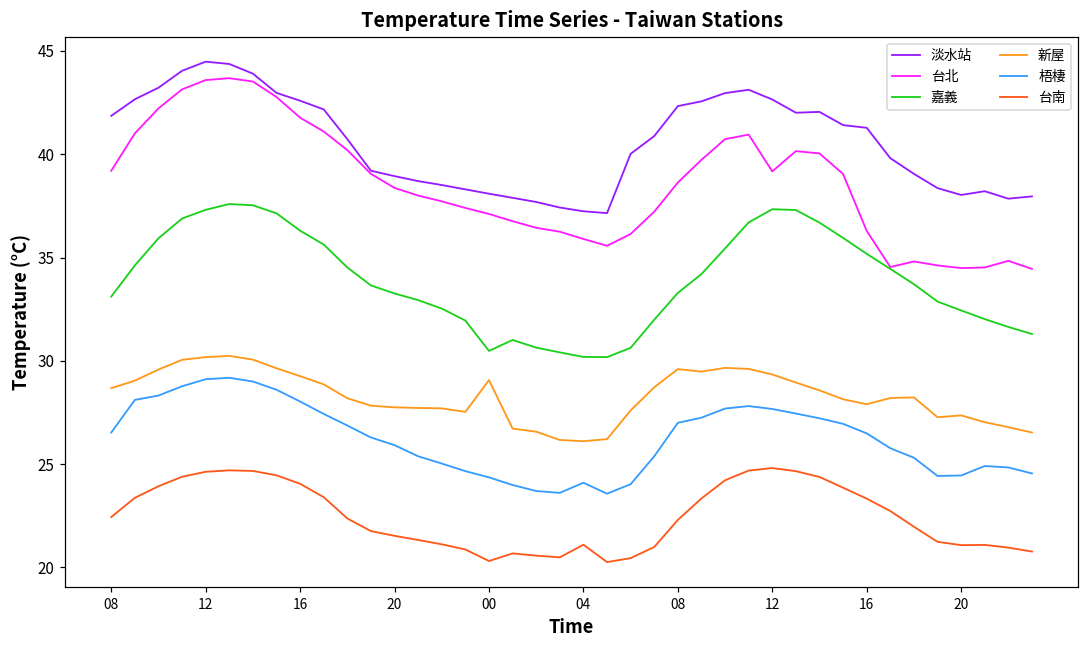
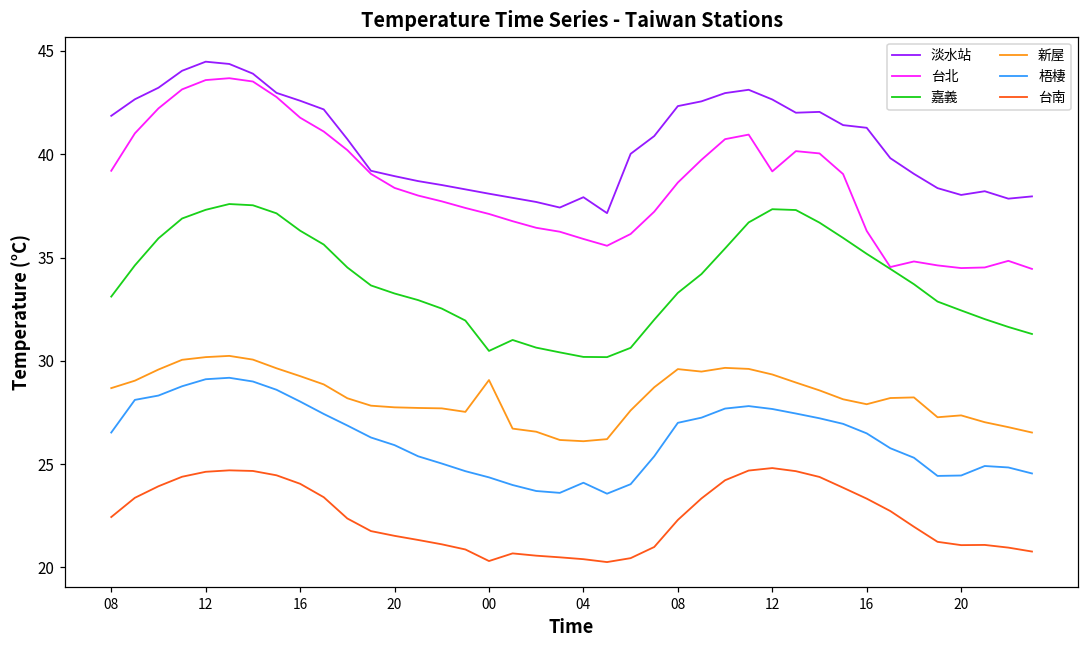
  {
    "淡水站": {
      "00": 38.1,
-     "04": 37.2
+     "04": 37.9
    },
    "台北": {
      "00": 37.1,
      "04": 35.9
    },
    "嘉義": {
      "00": 30.5,
      "04": 30.2
    },
    "新屋": {
      "00": 29.1,
      "04": 26.1
    },
    "梧棲": {
      "00": 24.4,
      "04": 24.1
    },
    "台南": {
      "00": 20.3,
-     "04": 21.1
+     "04": 20.4
    }
  }
